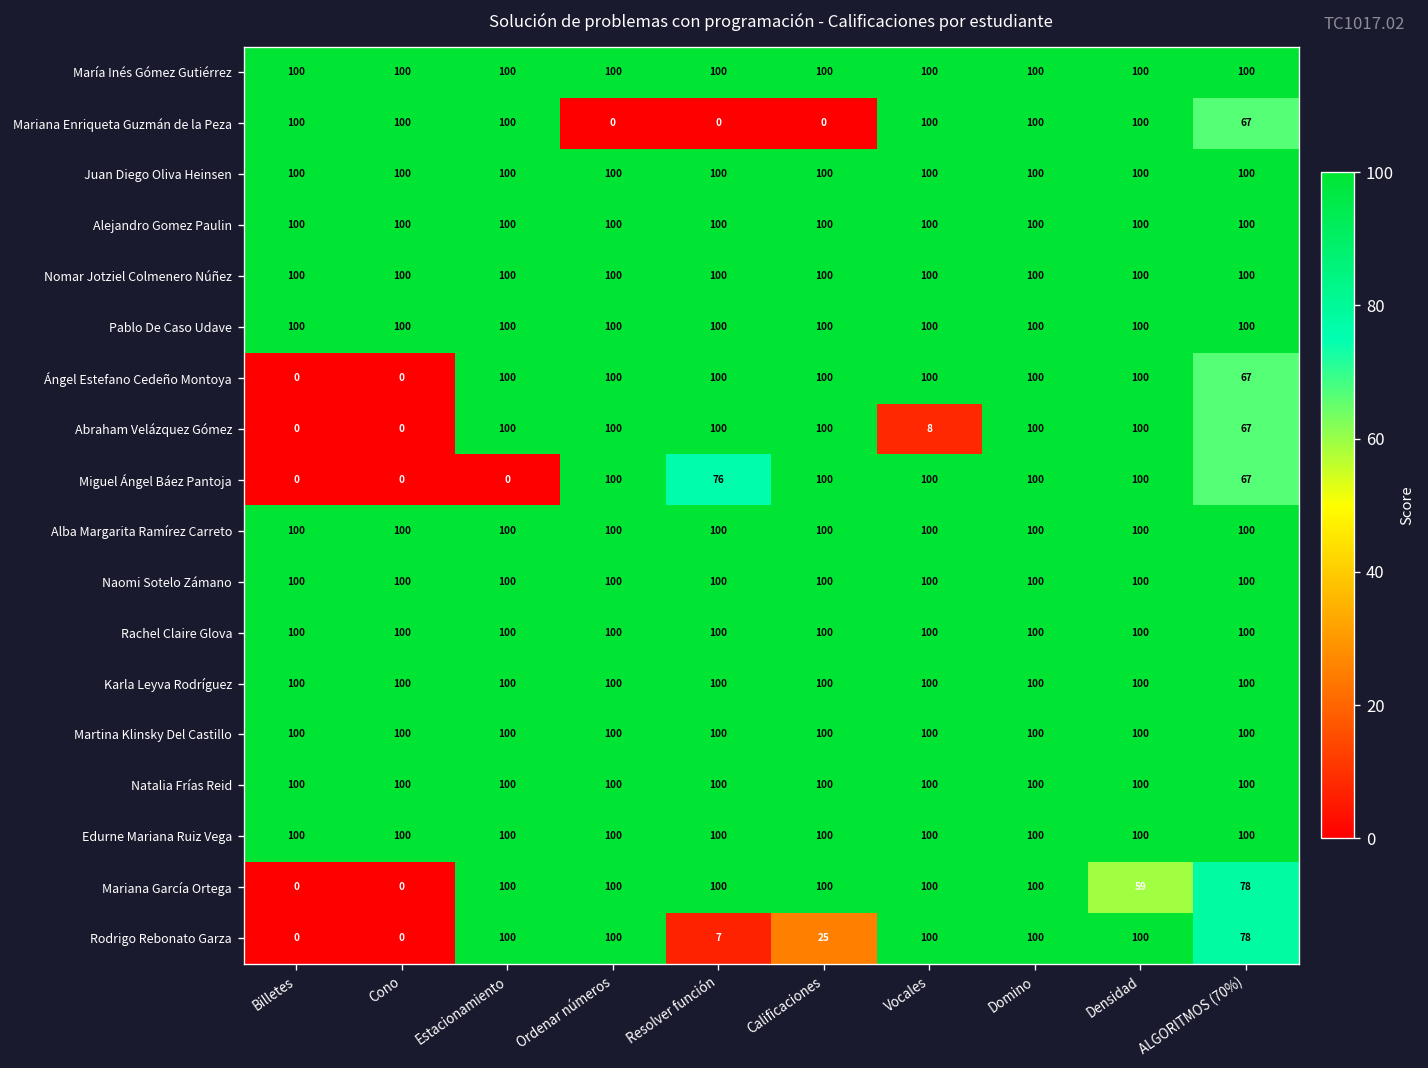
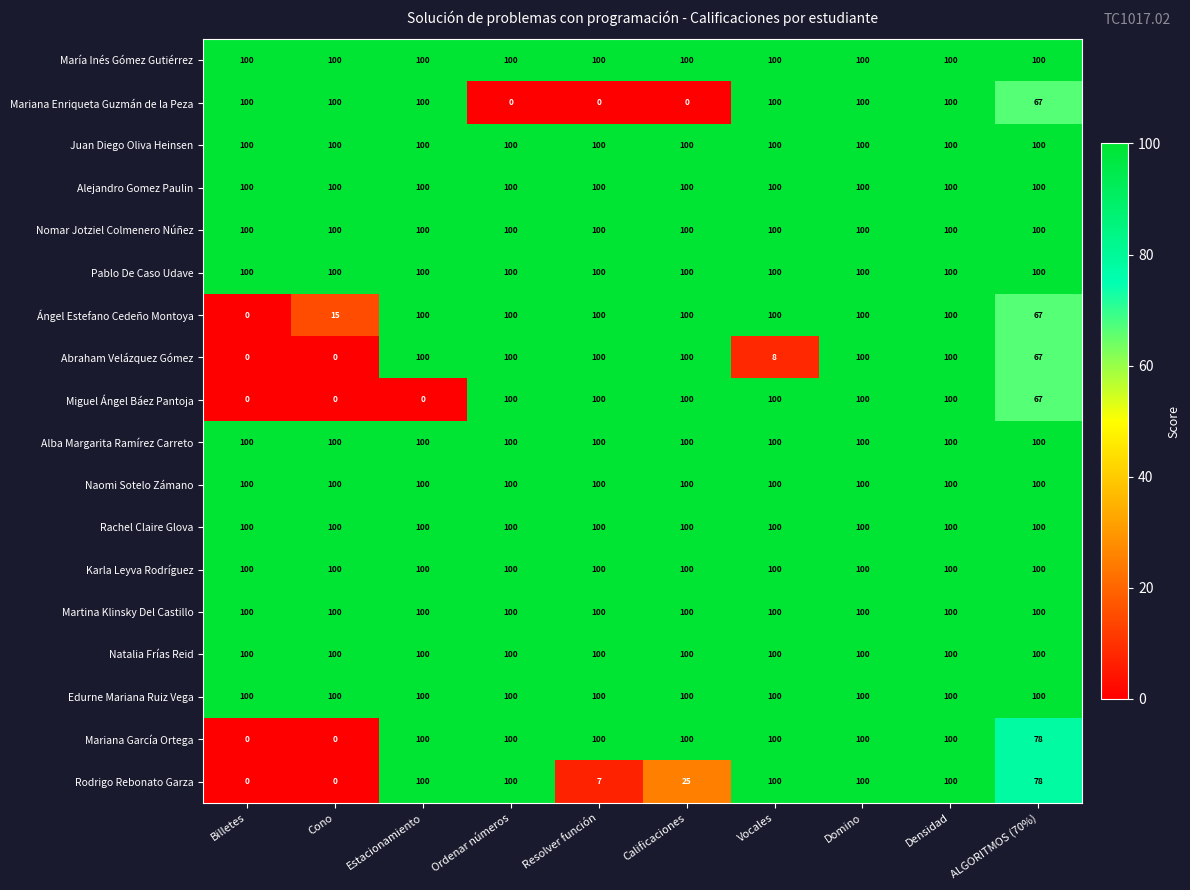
  {
    "María Inés Gómez Gutiérrez": {
      "Billetes": 100,
      "Cono": 100,
      "Estacionamiento": 100,
      "Ordenar números": 100,
      "Resolver función": 100,
      "Calificaciones": 100,
      "Vocales": 100,
      "Domino": 100,
      "Densidad": 100,
      "ALGORITMOS (70%)": 100
    },
    "Mariana Enriqueta Guzmán de la Peza": {
      "Billetes": 100,
      "Cono": 100,
      "Estacionamiento": 100,
      "Ordenar números": 0,
      "Resolver función": 0,
      "Calificaciones": 0,
      "Vocales": 100,
      "Domino": 100,
      "Densidad": 100,
      "ALGORITMOS (70%)": 67
    },
    "Juan Diego Oliva Heinsen": {
      "Billetes": 100,
      "Cono": 100,
      "Estacionamiento": 100,
      "Ordenar números": 100,
      "Resolver función": 100,
      "Calificaciones": 100,
      "Vocales": 100,
      "Domino": 100,
      "Densidad": 100,
      "ALGORITMOS (70%)": 100
    },
    "Alejandro Gomez Paulin": {
      "Billetes": 100,
      "Cono": 100,
      "Estacionamiento": 100,
      "Ordenar números": 100,
      "Resolver función": 100,
      "Calificaciones": 100,
      "Vocales": 100,
      "Domino": 100,
      "Densidad": 100,
      "ALGORITMOS (70%)": 100
    },
    "Nomar Jotziel Colmenero Núñez": {
      "Billetes": 100,
      "Cono": 100,
      "Estacionamiento": 100,
      "Ordenar números": 100,
      "Resolver función": 100,
      "Calificaciones": 100,
      "Vocales": 100,
      "Domino": 100,
      "Densidad": 100,
      "ALGORITMOS (70%)": 100
    },
    "Pablo De Caso Udave": {
      "Billetes": 100,
      "Cono": 100,
      "Estacionamiento": 100,
      "Ordenar números": 100,
      "Resolver función": 100,
      "Calificaciones": 100,
      "Vocales": 100,
      "Domino": 100,
      "Densidad": 100,
      "ALGORITMOS (70%)": 100
    },
    "Ángel Estefano Cedeño Montoya": {
      "Billetes": 0,
-     "Cono": 0,
+     "Cono": 15,
      "Estacionamiento": 100,
      "Ordenar números": 100,
      "Resolver función": 100,
      "Calificaciones": 100,
      "Vocales": 100,
      "Domino": 100,
      "Densidad": 100,
      "ALGORITMOS (70%)": 67
    },
    "Abraham Velázquez Gómez": {
      "Billetes": 0,
      "Cono": 0,
      "Estacionamiento": 100,
      "Ordenar números": 100,
      "Resolver función": 100,
      "Calificaciones": 100,
      "Vocales": 8,
      "Domino": 100,
      "Densidad": 100,
      "ALGORITMOS (70%)": 67
    },
    "Miguel Ángel Báez Pantoja": {
      "Billetes": 0,
      "Cono": 0,
      "Estacionamiento": 0,
      "Ordenar números": 100,
-     "Resolver función": 76,
+     "Resolver función": 100,
      "Calificaciones": 100,
      "Vocales": 100,
      "Domino": 100,
      "Densidad": 100,
      "ALGORITMOS (70%)": 67
    },
    "Alba Margarita Ramírez Carreto": {
      "Billetes": 100,
      "Cono": 100,
      "Estacionamiento": 100,
      "Ordenar números": 100,
      "Resolver función": 100,
      "Calificaciones": 100,
      "Vocales": 100,
      "Domino": 100,
      "Densidad": 100,
      "ALGORITMOS (70%)": 100
    },
    "Naomi Sotelo Zámano": {
      "Billetes": 100,
      "Cono": 100,
      "Estacionamiento": 100,
      "Ordenar números": 100,
      "Resolver función": 100,
      "Calificaciones": 100,
      "Vocales": 100,
      "Domino": 100,
      "Densidad": 100,
      "ALGORITMOS (70%)": 100
    },
    "Rachel Claire Glova": {
      "Billetes": 100,
      "Cono": 100,
      "Estacionamiento": 100,
      "Ordenar números": 100,
      "Resolver función": 100,
      "Calificaciones": 100,
      "Vocales": 100,
      "Domino": 100,
      "Densidad": 100,
      "ALGORITMOS (70%)": 100
    },
    "Karla Leyva Rodríguez": {
      "Billetes": 100,
      "Cono": 100,
      "Estacionamiento": 100,
      "Ordenar números": 100,
      "Resolver función": 100,
      "Calificaciones": 100,
      "Vocales": 100,
      "Domino": 100,
      "Densidad": 100,
      "ALGORITMOS (70%)": 100
    },
    "Martina Klinsky Del Castillo": {
      "Billetes": 100,
      "Cono": 100,
      "Estacionamiento": 100,
      "Ordenar números": 100,
      "Resolver función": 100,
      "Calificaciones": 100,
      "Vocales": 100,
      "Domino": 100,
      "Densidad": 100,
      "ALGORITMOS (70%)": 100
    },
    "Natalia Frías Reid": {
      "Billetes": 100,
      "Cono": 100,
      "Estacionamiento": 100,
      "Ordenar números": 100,
      "Resolver función": 100,
      "Calificaciones": 100,
      "Vocales": 100,
      "Domino": 100,
      "Densidad": 100,
      "ALGORITMOS (70%)": 100
    },
    "Edurne Mariana Ruiz Vega": {
      "Billetes": 100,
      "Cono": 100,
      "Estacionamiento": 100,
      "Ordenar números": 100,
      "Resolver función": 100,
      "Calificaciones": 100,
      "Vocales": 100,
      "Domino": 100,
      "Densidad": 100,
      "ALGORITMOS (70%)": 100
    },
    "Mariana García Ortega": {
      "Billetes": 0,
      "Cono": 0,
      "Estacionamiento": 100,
      "Ordenar números": 100,
      "Resolver función": 100,
      "Calificaciones": 100,
      "Vocales": 100,
      "Domino": 100,
-     "Densidad": 59,
+     "Densidad": 100,
      "ALGORITMOS (70%)": 78
    },
    "Rodrigo Rebonato Garza": {
      "Billetes": 0,
      "Cono": 0,
      "Estacionamiento": 100,
      "Ordenar números": 100,
      "Resolver función": 7,
      "Calificaciones": 25,
      "Vocales": 100,
      "Domino": 100,
      "Densidad": 100,
      "ALGORITMOS (70%)": 78
    }
  }
